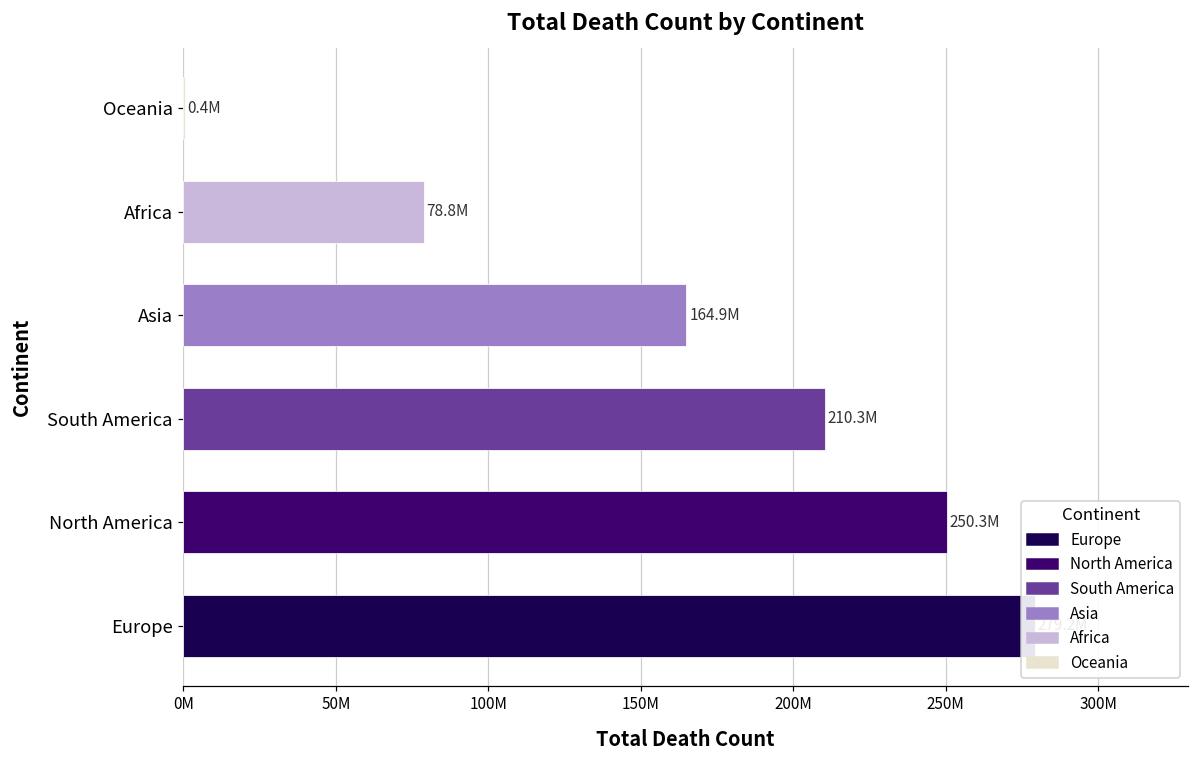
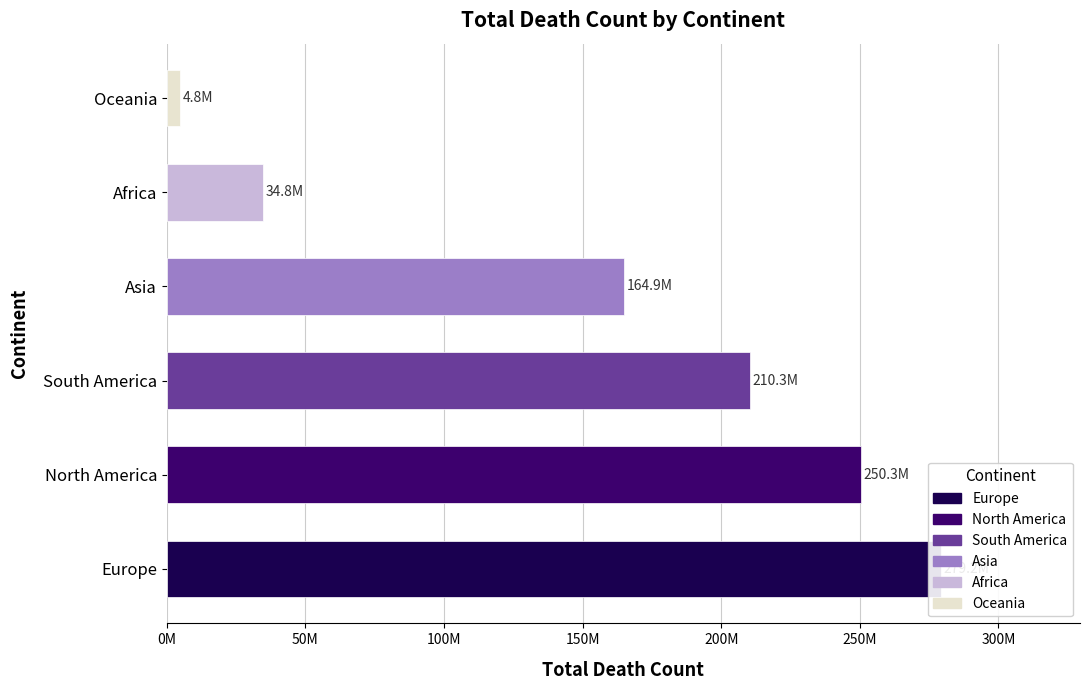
  {
-   "Oceania": "0.4M",
-   "Africa": "78.8M",
+   "Oceania": "4.8M",
+   "Africa": "34.8M",
    "Asia": "164.9M",
    "South America": "210.3M",
    "North America": "250.3M"
  }
